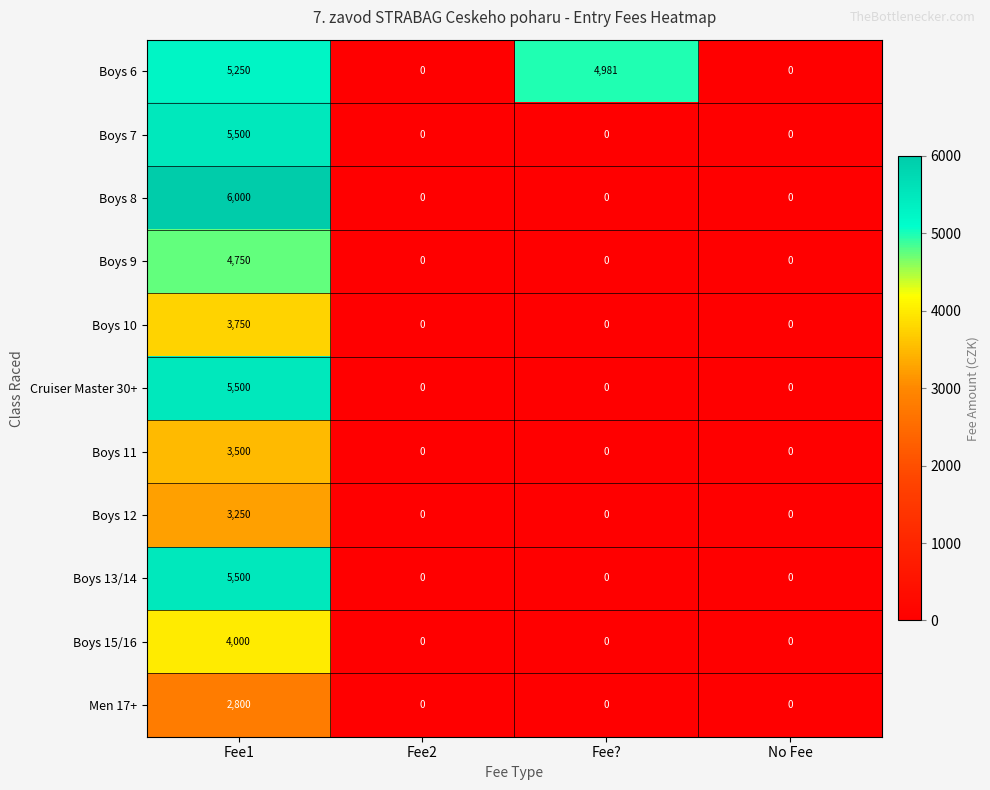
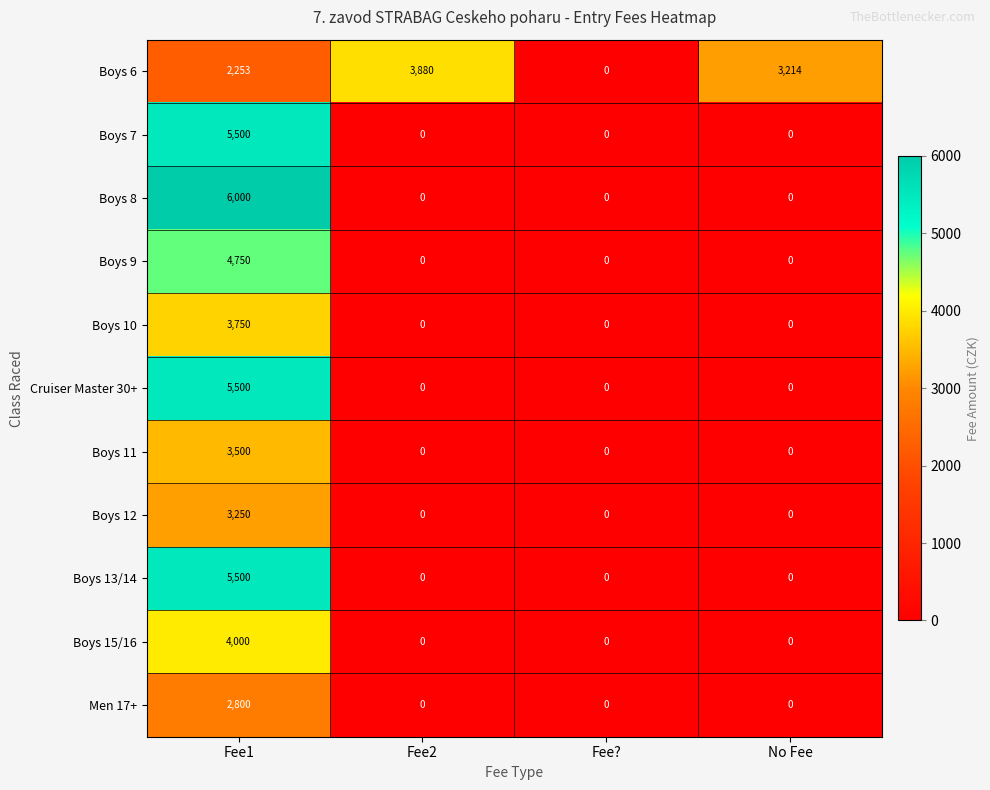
  {
    "Boys 6": {
-     "Fee1": "5,250",
-     "Fee2": "0",
-     "Fee?": "4,981",
-     "No Fee": "0"
+     "Fee1": "2,253",
+     "Fee2": "3,880",
+     "Fee?": "0",
+     "No Fee": "3,214"
    },
    "Boys 7": {
      "Fee1": "5,500",
      "Fee2": "0",
      "Fee?": "0",
      "No Fee": "0"
    },
    "Boys 8": {
      "Fee1": "6,000",
      "Fee2": "0",
      "Fee?": "0",
      "No Fee": "0"
    },
    "Boys 9": {
      "Fee1": "4,750",
      "Fee2": "0",
      "Fee?": "0",
      "No Fee": "0"
    },
    "Boys 10": {
      "Fee1": "3,750",
      "Fee2": "0",
      "Fee?": "0",
      "No Fee": "0"
    },
    "Cruiser Master 30+": {
      "Fee1": "5,500",
      "Fee2": "0",
      "Fee?": "0",
      "No Fee": "0"
    },
    "Boys 11": {
      "Fee1": "3,500",
      "Fee2": "0",
      "Fee?": "0",
      "No Fee": "0"
    },
    "Boys 12": {
      "Fee1": "3,250",
      "Fee2": "0",
      "Fee?": "0",
      "No Fee": "0"
    },
    "Boys 13/14": {
      "Fee1": "5,500",
      "Fee2": "0",
      "Fee?": "0",
      "No Fee": "0"
    },
    "Boys 15/16": {
      "Fee1": "4,000",
      "Fee2": "0",
      "Fee?": "0",
      "No Fee": "0"
    },
    "Men 17+": {
      "Fee1": "2,800",
      "Fee2": "0",
      "Fee?": "0",
      "No Fee": "0"
    }
  }
